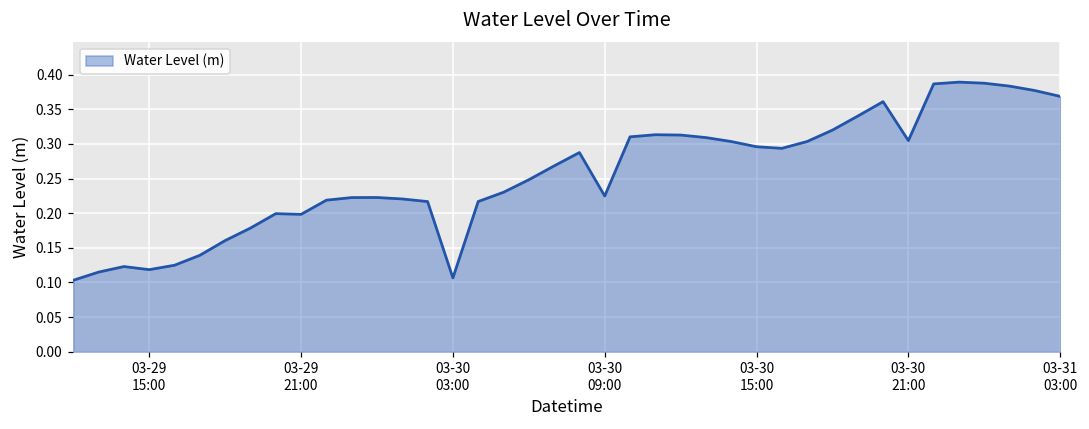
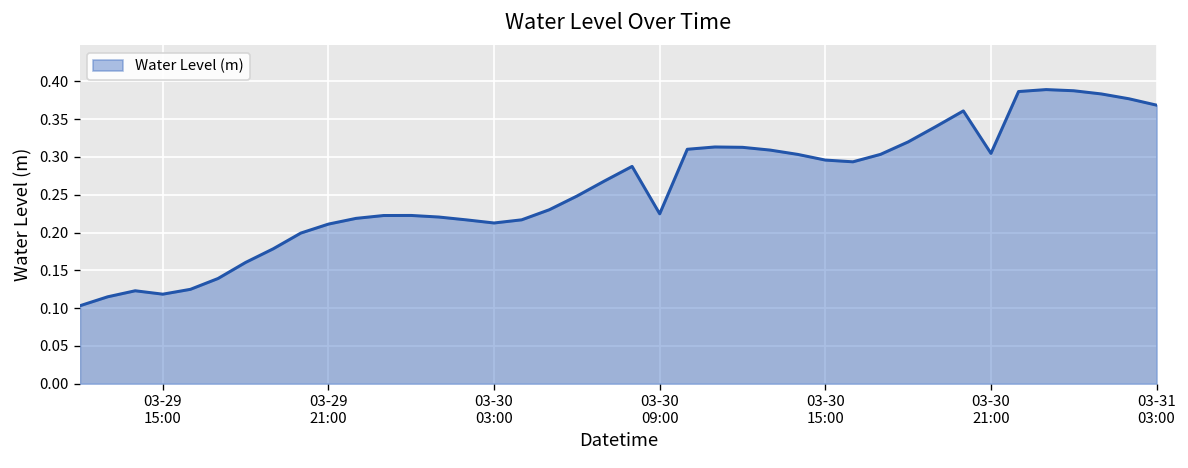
  {
    "03-29 15:00": 0.12,
-   "03-29 21:00": 0.20,
-   "03-30 03:00": 0.11,
+   "03-29 21:00": 0.21,
+   "03-30 03:00": 0.21,
    "03-30 09:00": 0.22,
    "03-30 15:00": 0.30,
    "03-30 21:00": 0.30,
    "03-31 03:00": 0.37
  }
